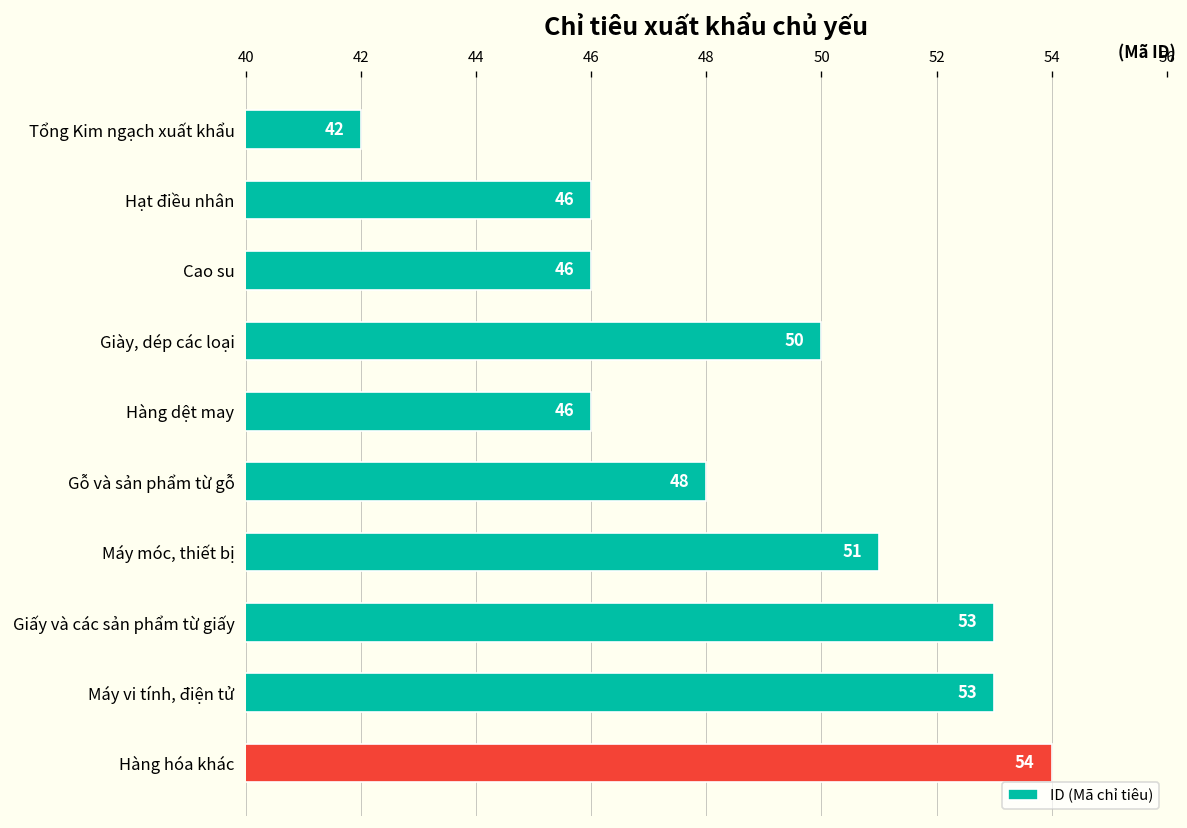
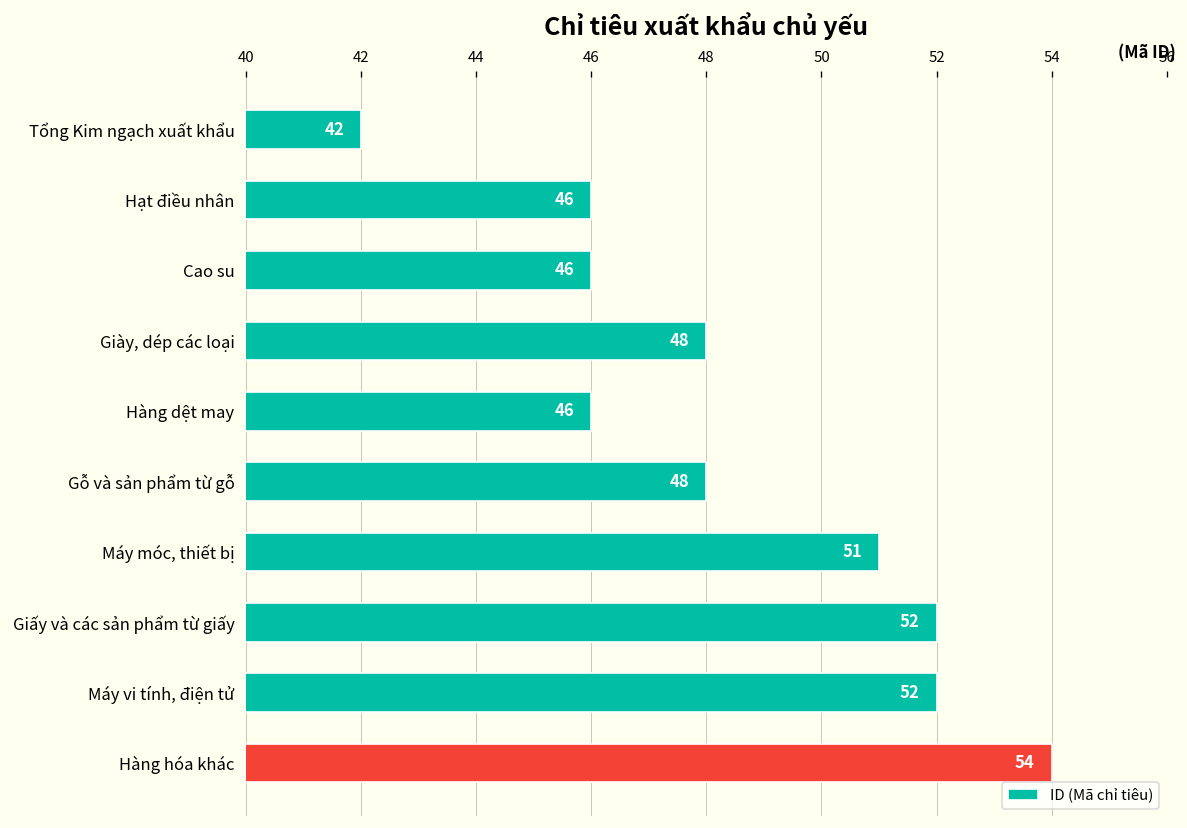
  {
    "Tổng Kim ngạch xuất khẩu": 42,
    "Hạt điều nhân": 46,
    "Cao su": 46,
-   "Giày, dép các loại": 50,
+   "Giày, dép các loại": 48,
    "Hàng dệt may": 46,
    "Gỗ và sản phẩm từ gỗ": 48,
    "Máy móc, thiết bị": 51,
-   "Giấy và các sản phẩm từ giấy": 53,
-   "Máy vi tính, điện tử": 53,
+   "Giấy và các sản phẩm từ giấy": 52,
+   "Máy vi tính, điện tử": 52,
    "Hàng hóa khác": 54
  }
